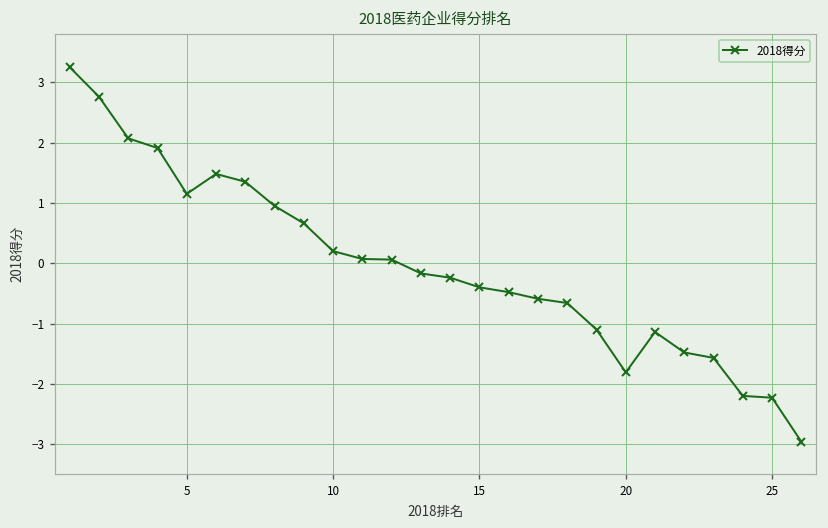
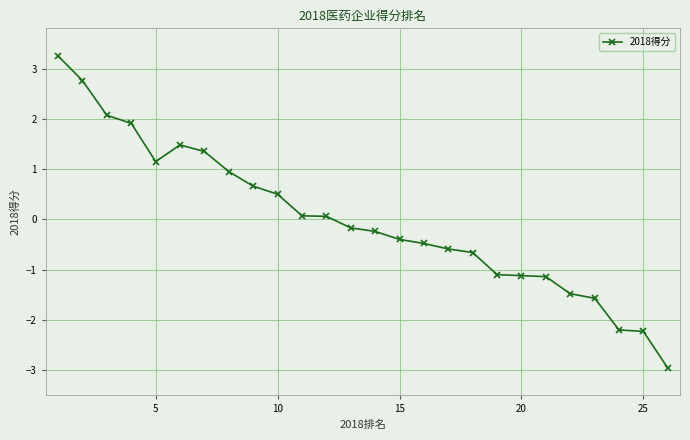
  {
    "5": 1.2,
-   "10": 0.2,
+   "10": 0.5,
    "15": -0.4,
-   "20": -1.8,
+   "20": -1.1,
    "25": -2.2
  }
